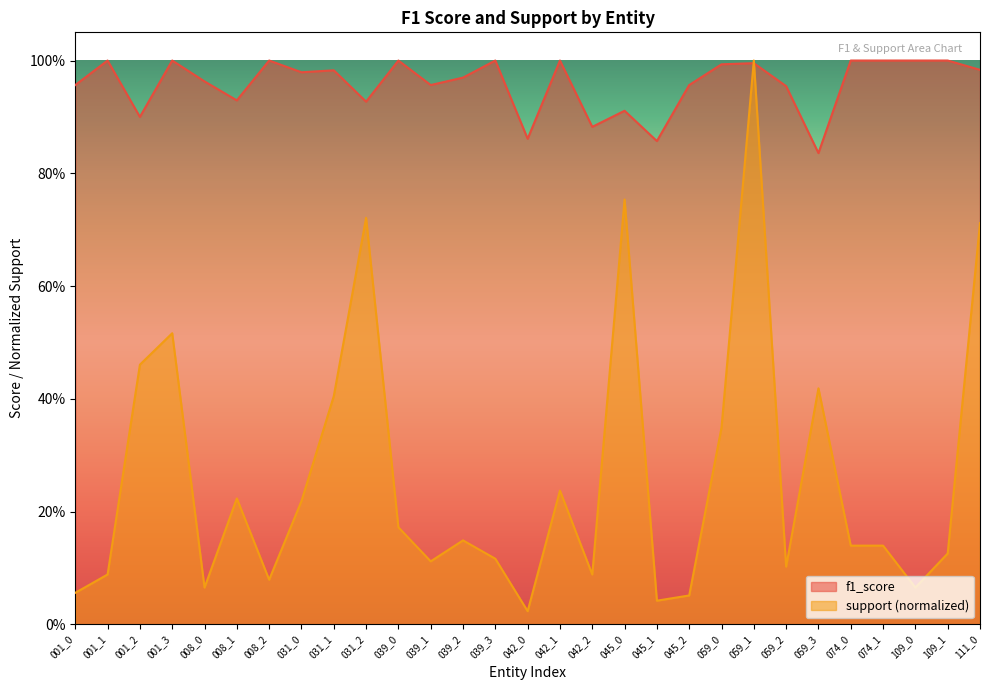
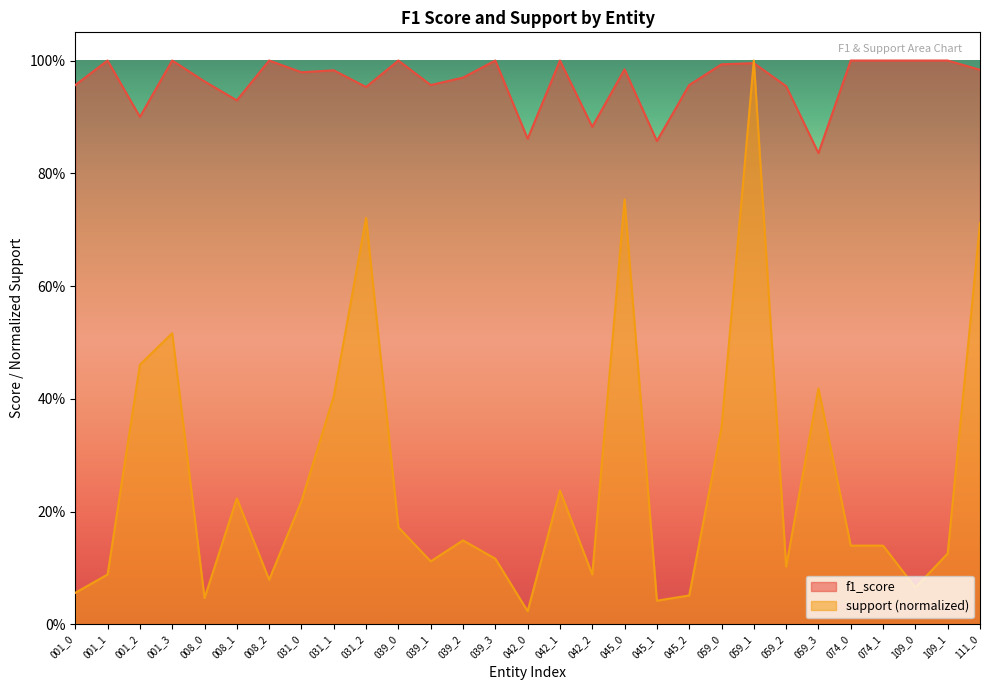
  {
    "f1_score": {
      "001_0": "96%",
      "001_1": "100%",
      "001_2": "90%",
      "001_3": "100%",
      "008_0": "96%",
      "008_1": "93%",
      "008_2": "100%",
      "031_0": "98%",
      "031_1": "98%",
-     "031_2": "93%",
+     "031_2": "95%",
      "039_0": "100%",
      "039_1": "96%",
      "039_2": "97%",
      "039_3": "100%",
      "042_0": "86%",
      "042_1": "100%",
      "042_2": "88%",
-     "045_0": "91%",
+     "045_0": "98%",
      "045_1": "86%",
      "045_2": "96%",
      "059_0": "99%",
      "059_1": "100%",
      "059_2": "95%",
      "059_3": "84%",
      "074_0": "100%",
      "074_1": "100%",
      "109_0": "100%",
      "109_1": "100%",
      "111_0": "98%"
    },
    "support (normalized)": {
      "001_0": "6%",
      "001_1": "9%",
      "001_2": "46%",
      "001_3": "52%",
-     "008_0": "7%",
+     "008_0": "5%",
      "008_1": "22%",
      "008_2": "8%",
      "031_0": "22%",
      "031_1": "40%",
      "031_2": "72%",
      "039_0": "17%",
      "039_1": "11%",
      "039_2": "15%",
      "039_3": "12%",
      "042_0": "2%",
      "042_1": "24%",
      "042_2": "9%",
      "045_0": "75%",
      "045_1": "4%",
      "045_2": "5%",
      "059_0": "35%",
      "059_1": "100%",
      "059_2": "10%",
      "059_3": "42%",
      "074_0": "14%",
      "074_1": "14%",
      "109_1": "13%",
      "111_0": "71%"
    }
  }
